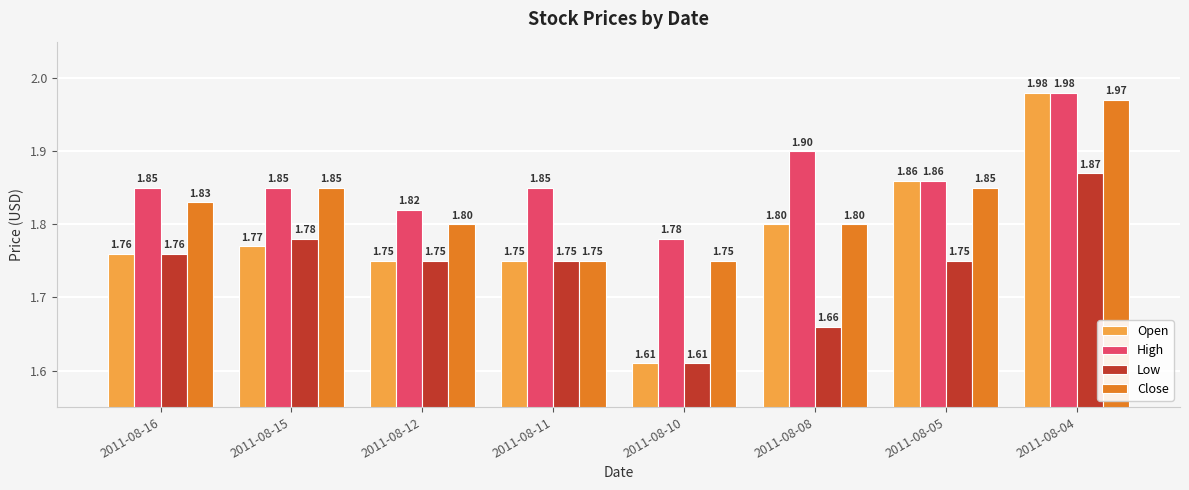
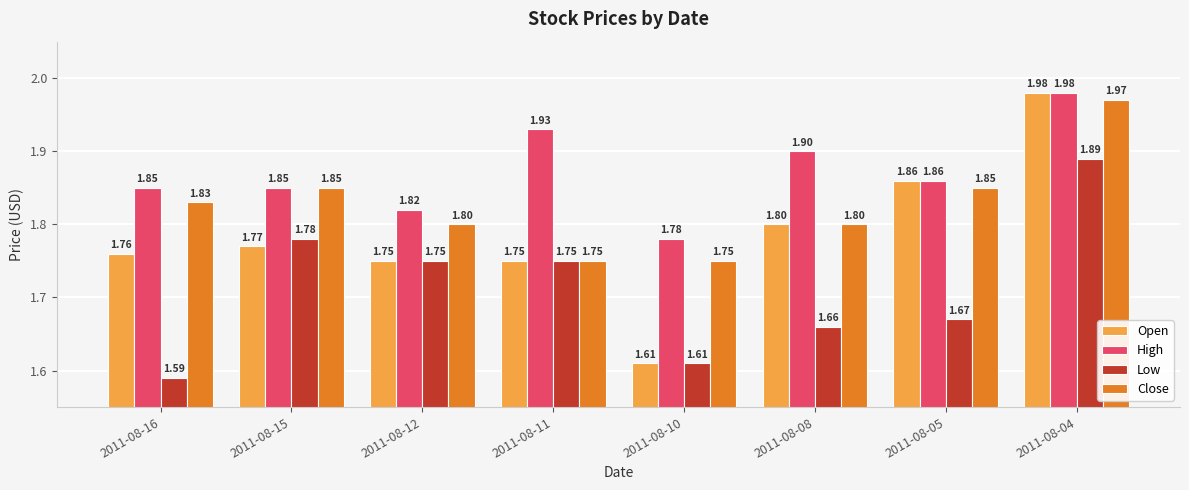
  {
    "High": {
      "2011-08-16": 1.85,
      "2011-08-15": 1.85,
      "2011-08-12": 1.82,
-     "2011-08-11": 1.85,
+     "2011-08-11": 1.93,
      "2011-08-10": 1.78,
      "2011-08-08": 1.90,
      "2011-08-05": 1.86,
      "2011-08-04": 1.98
    },
    "Low": {
-     "2011-08-16": 1.76,
+     "2011-08-16": 1.59,
      "2011-08-15": 1.78,
      "2011-08-12": 1.75,
      "2011-08-11": 1.75,
      "2011-08-10": 1.61,
      "2011-08-08": 1.66,
-     "2011-08-05": 1.75,
-     "2011-08-04": 1.87
+     "2011-08-05": 1.67,
+     "2011-08-04": 1.89
    }
  }
